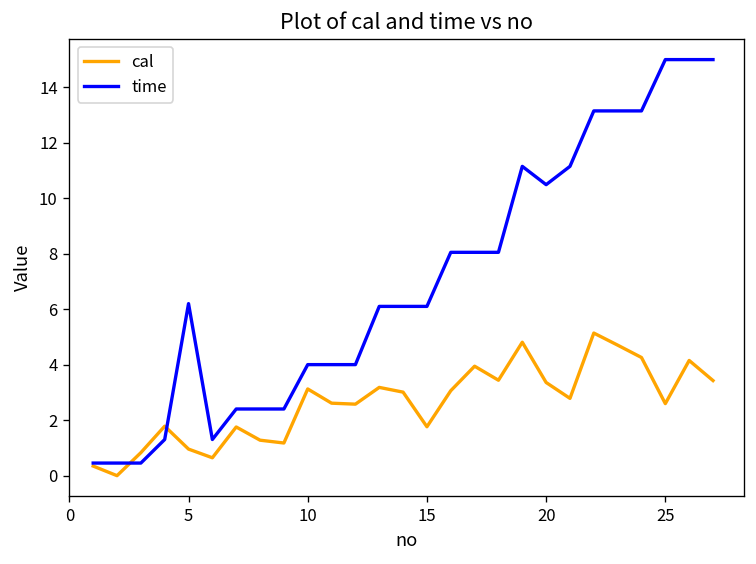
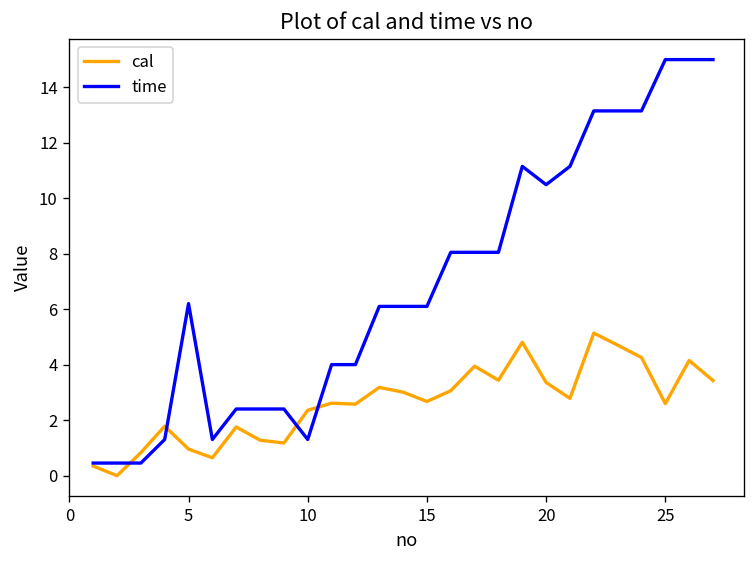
  {
    "cal": {
      "5": 1.0,
-     "10": 3.1,
-     "15": 1.8,
+     "10": 2.4,
+     "15": 2.7,
      "20": 3.4,
      "25": 2.6
    },
    "time": {
      "5": 6.2,
-     "10": 4.0,
+     "10": 1.3,
      "15": 6.1,
      "20": 10.5,
      "25": 15.0
    }
  }
